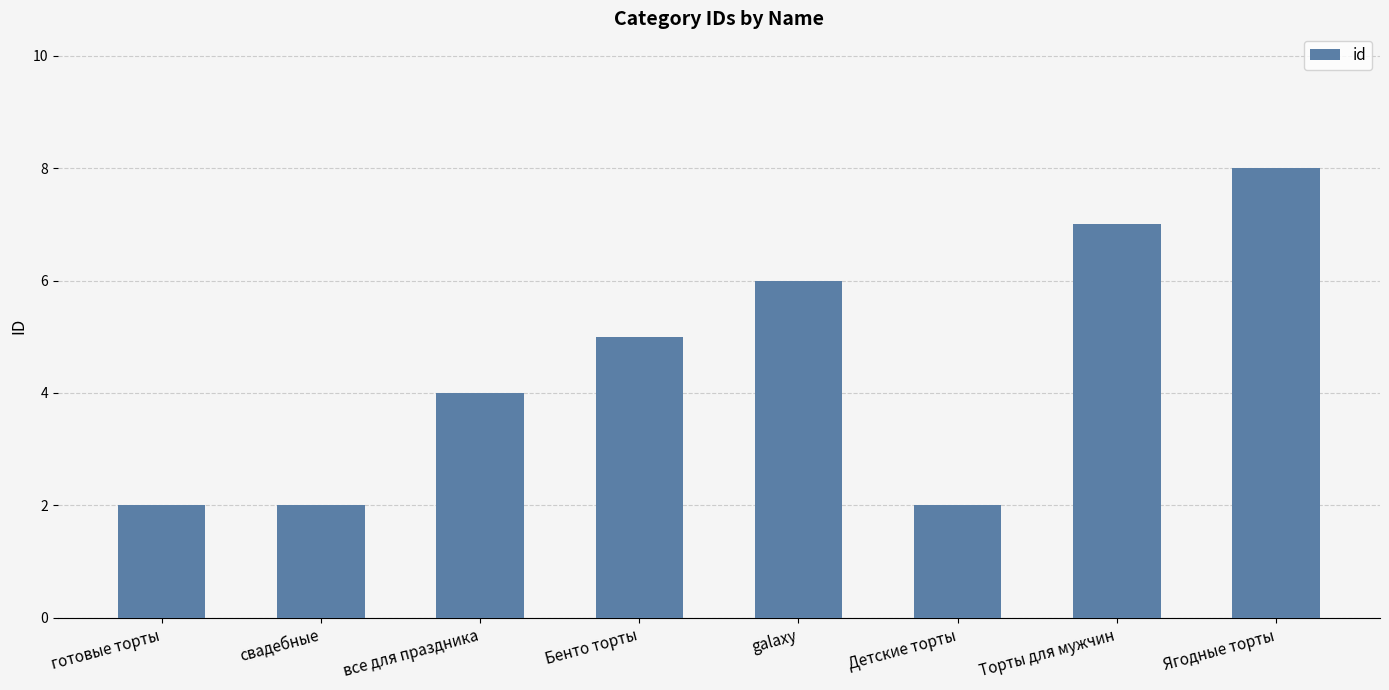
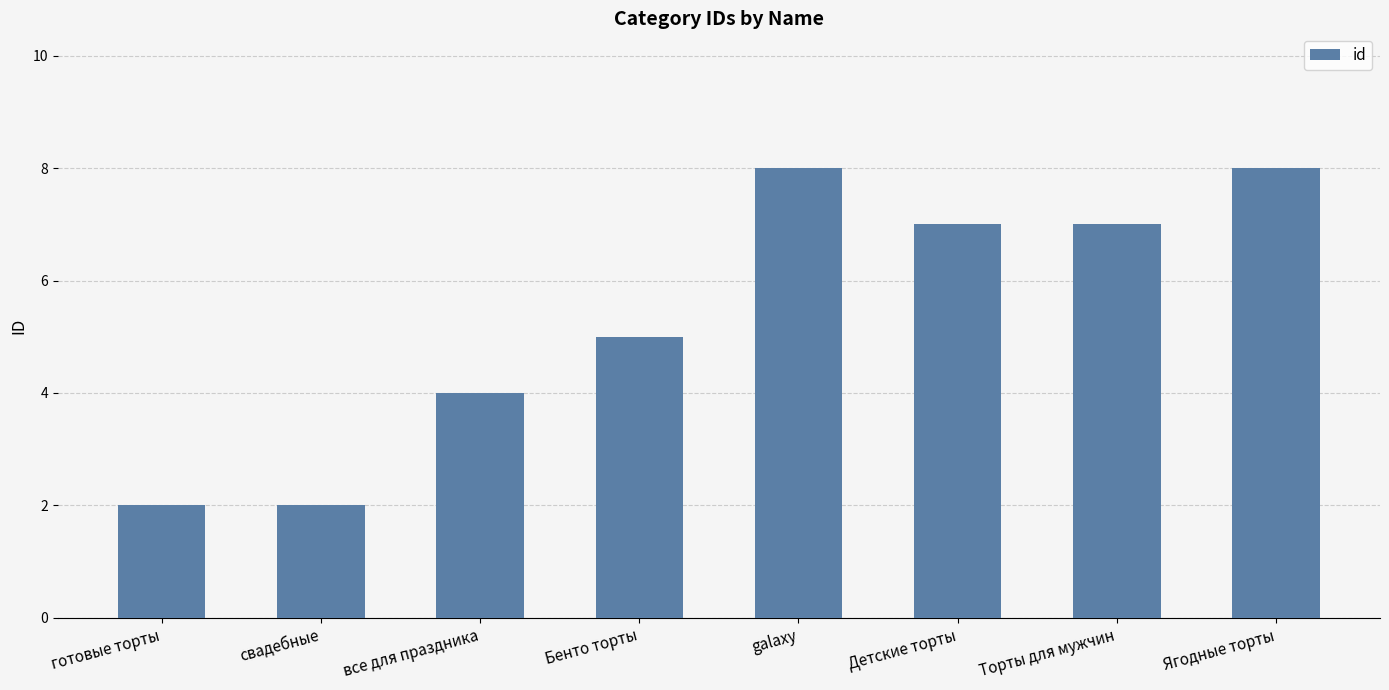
  {
    "готовые торты": 2,
    "свадебные": 2,
    "все для праздника": 4,
    "Бенто торты": 5,
-   "galaxy": 6,
-   "Детские торты": 2,
+   "galaxy": 8,
+   "Детские торты": 7,
    "Торты для мужчин": 7,
    "Ягодные торты": 8
  }
